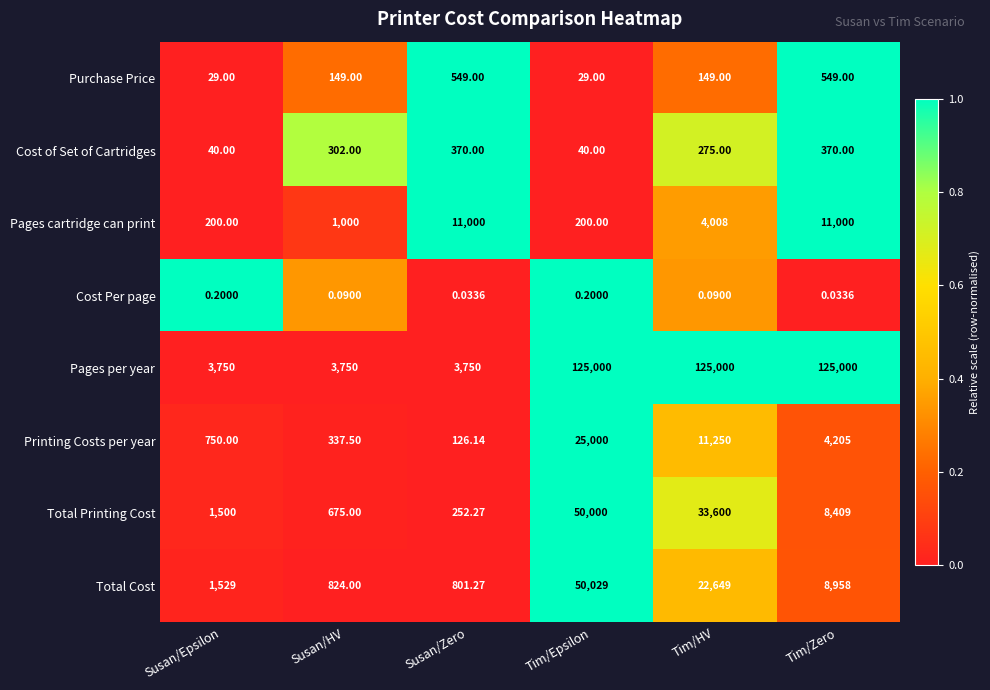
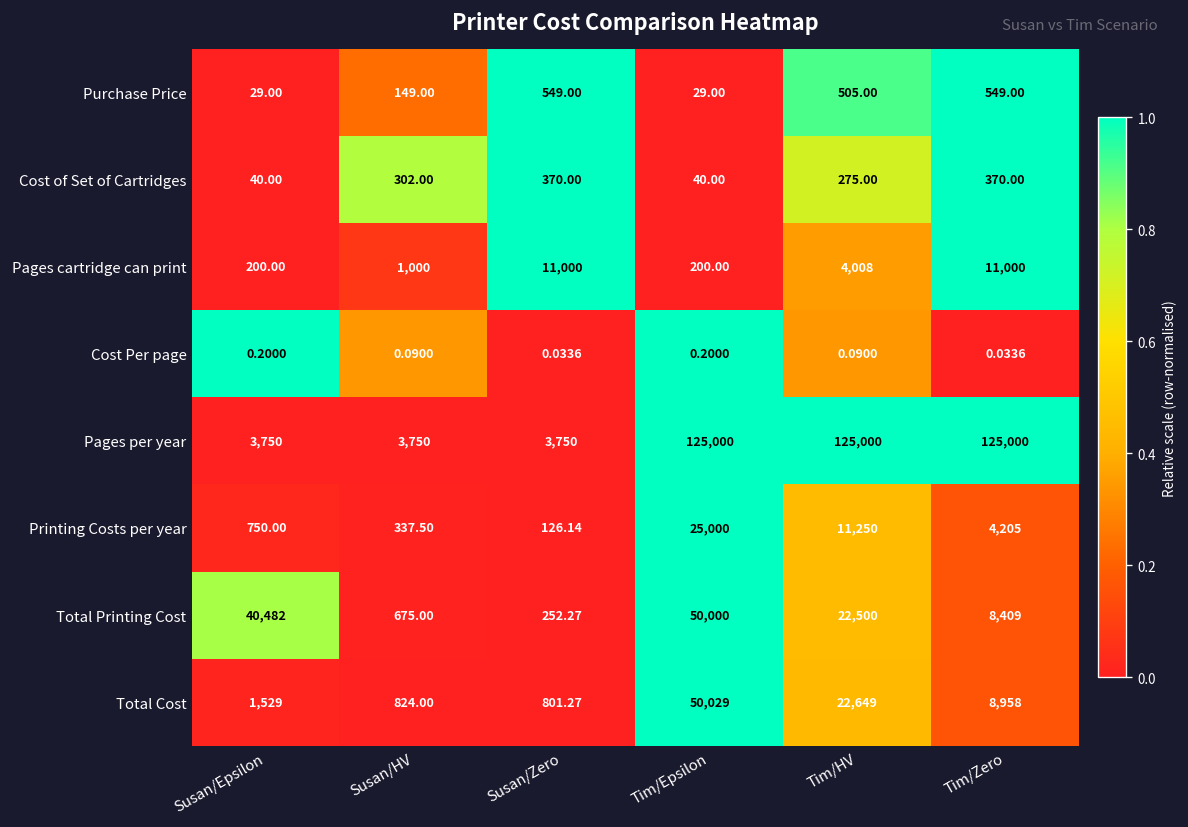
  {
    "Purchase Price": {
      "Susan/Epsilon": "29.00",
      "Susan/HV": "149.00",
      "Susan/Zero": "549.00",
      "Tim/Epsilon": "29.00",
-     "Tim/HV": "149.00",
+     "Tim/HV": "505.00",
      "Tim/Zero": "549.00"
    },
    "Cost of Set of Cartridges": {
      "Susan/Epsilon": "40.00",
      "Susan/HV": "302.00",
      "Susan/Zero": "370.00",
      "Tim/Epsilon": "40.00",
      "Tim/HV": "275.00",
      "Tim/Zero": "370.00"
    },
    "Pages cartridge can print": {
      "Susan/Epsilon": "200.00",
      "Susan/HV": "1,000",
      "Susan/Zero": "11,000",
      "Tim/Epsilon": "200.00",
      "Tim/HV": "4,008",
      "Tim/Zero": "11,000"
    },
    "Cost Per page": {
      "Susan/Epsilon": "0.2000",
      "Susan/HV": "0.0900",
      "Susan/Zero": "0.0336",
      "Tim/Epsilon": "0.2000",
      "Tim/HV": "0.0900",
      "Tim/Zero": "0.0336"
    },
    "Pages per year": {
      "Susan/Epsilon": "3,750",
      "Susan/HV": "3,750",
      "Susan/Zero": "3,750",
      "Tim/Epsilon": "125,000",
      "Tim/HV": "125,000",
      "Tim/Zero": "125,000"
    },
    "Printing Costs per year": {
      "Susan/Epsilon": "750.00",
      "Susan/HV": "337.50",
      "Susan/Zero": "126.14",
      "Tim/Epsilon": "25,000",
      "Tim/HV": "11,250",
      "Tim/Zero": "4,205"
    },
    "Total Printing Cost": {
-     "Susan/Epsilon": "1,500",
+     "Susan/Epsilon": "40,482",
      "Susan/HV": "675.00",
      "Susan/Zero": "252.27",
      "Tim/Epsilon": "50,000",
-     "Tim/HV": "33,600",
+     "Tim/HV": "22,500",
      "Tim/Zero": "8,409"
    },
    "Total Cost": {
      "Susan/Epsilon": "1,529",
      "Susan/HV": "824.00",
      "Susan/Zero": "801.27",
      "Tim/Epsilon": "50,029",
      "Tim/HV": "22,649",
      "Tim/Zero": "8,958"
    }
  }
